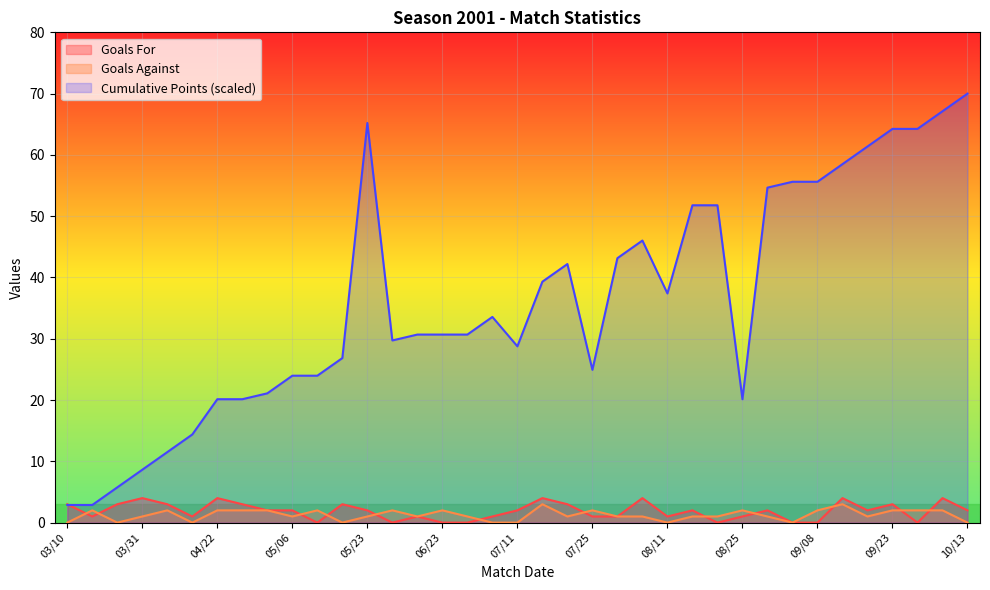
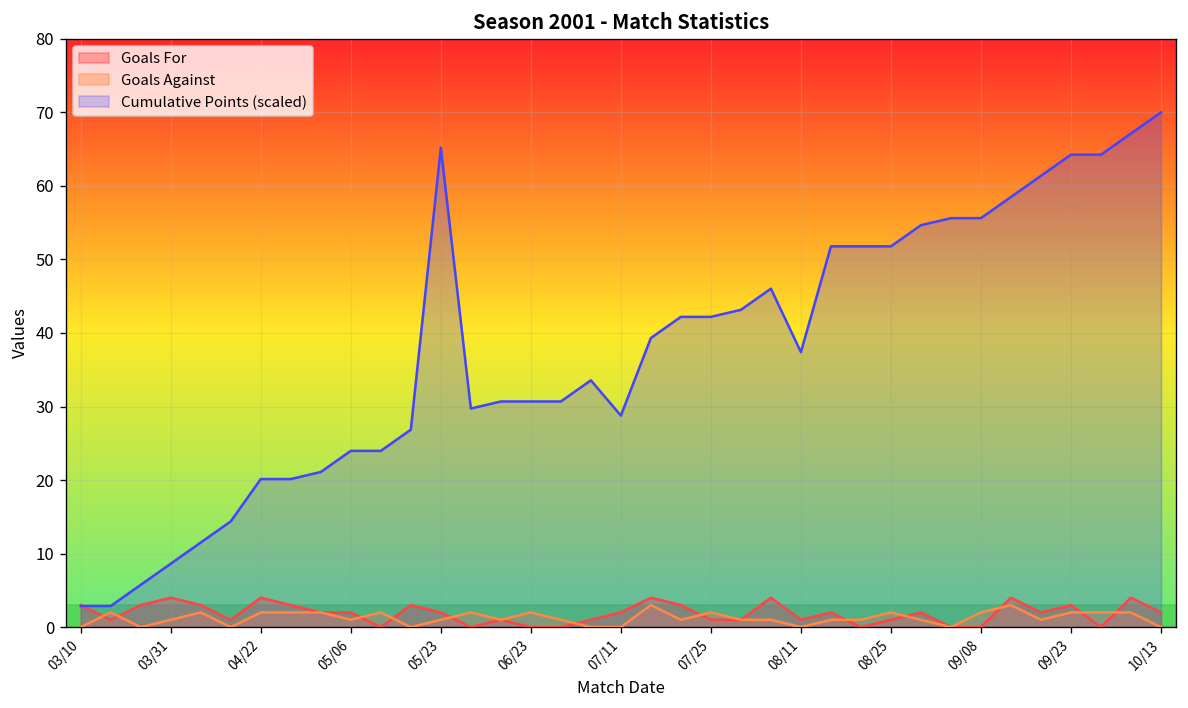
  {
    "Cumulative Points (scaled)": {
      "03/31": 9,
      "04/22": 20,
      "05/06": 24,
      "05/23": 65,
      "06/23": 31,
      "07/11": 29,
-     "07/25": 25,
+     "07/25": 42,
      "08/11": 37,
-     "08/25": 20,
+     "08/25": 52,
      "09/08": 56,
      "09/23": 64,
      "10/13": 70
    }
  }
